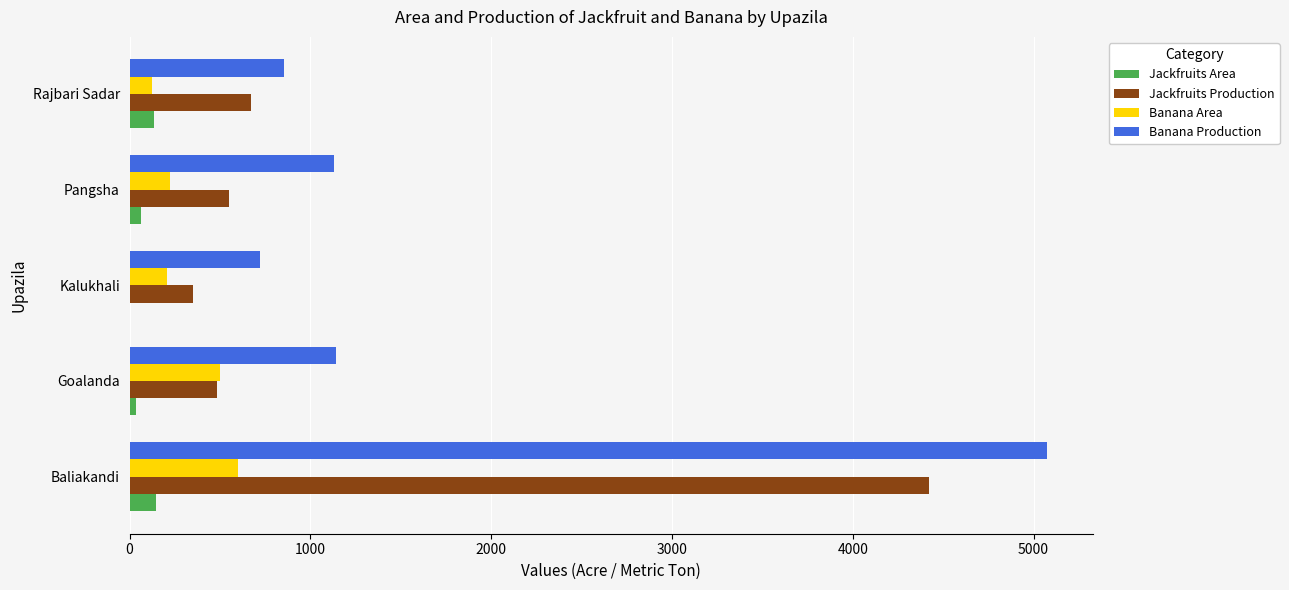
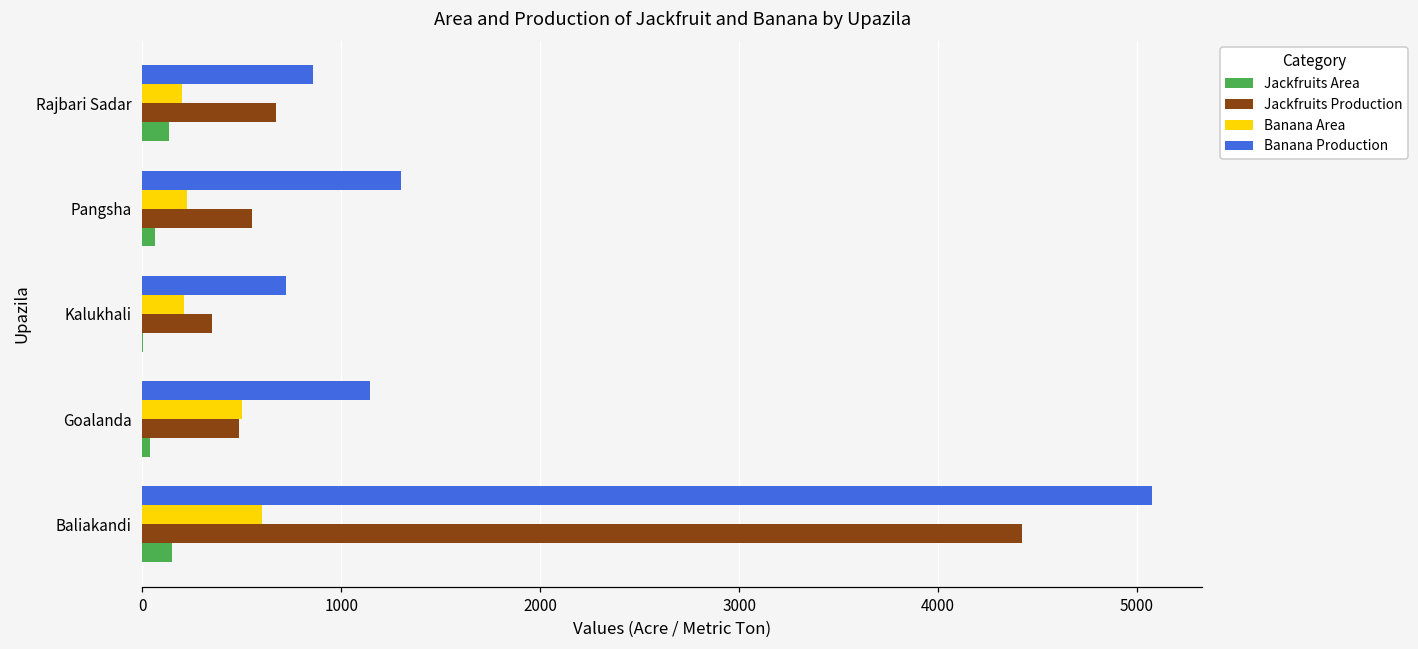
  {
    "Jackfruits Area": {
      "Rajbari Sadar": 130,
      "Pangsha": 60,
      "Goalanda": 40,
      "Baliakandi": 150
    },
    "Jackfruits Production": {
      "Rajbari Sadar": 670,
      "Pangsha": 550,
      "Kalukhali": 350,
      "Goalanda": 480,
      "Baliakandi": 4420
    },
    "Banana Area": {
-     "Rajbari Sadar": 130,
+     "Rajbari Sadar": 200,
      "Pangsha": 230,
      "Kalukhali": 210,
      "Goalanda": 500,
      "Baliakandi": 600
    },
    "Banana Production": {
      "Rajbari Sadar": 860,
-     "Pangsha": 1130,
+     "Pangsha": 1300,
      "Kalukhali": 720,
      "Goalanda": 1140,
      "Baliakandi": 5080
    }
  }
